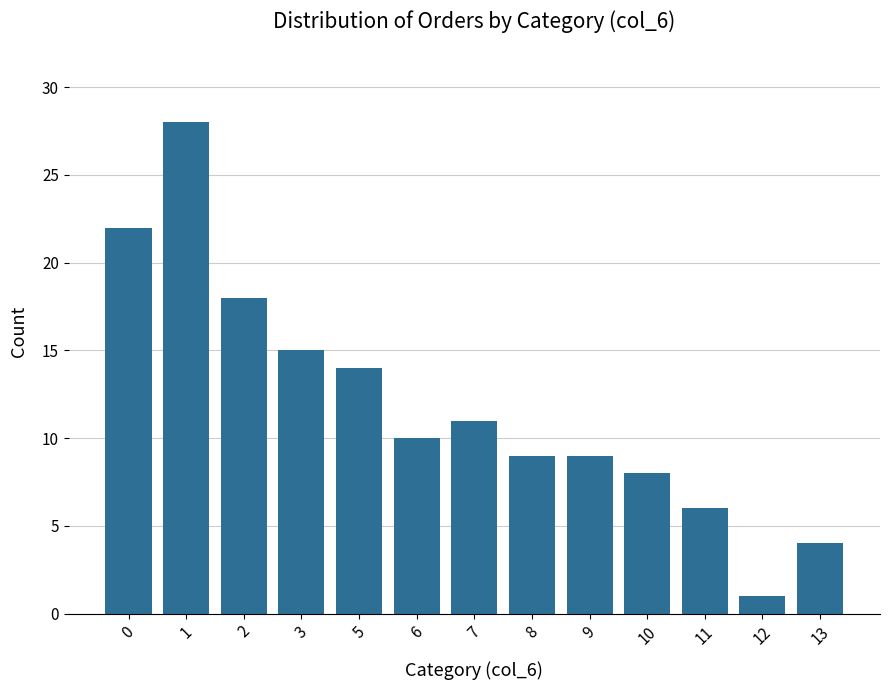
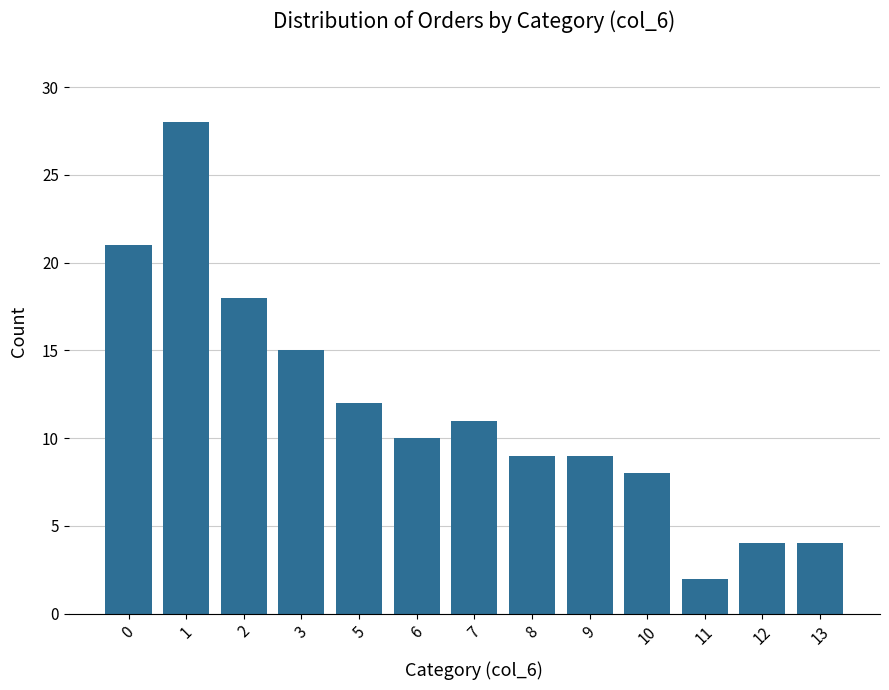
  {
-   "0": 22,
+   "0": 21,
    "1": 28,
    "2": 18,
    "3": 15,
-   "5": 14,
+   "5": 12,
    "6": 10,
    "7": 11,
    "8": 9,
    "9": 9,
    "10": 8,
-   "11": 6,
-   "12": 1,
+   "11": 2,
+   "12": 4,
    "13": 4
  }
